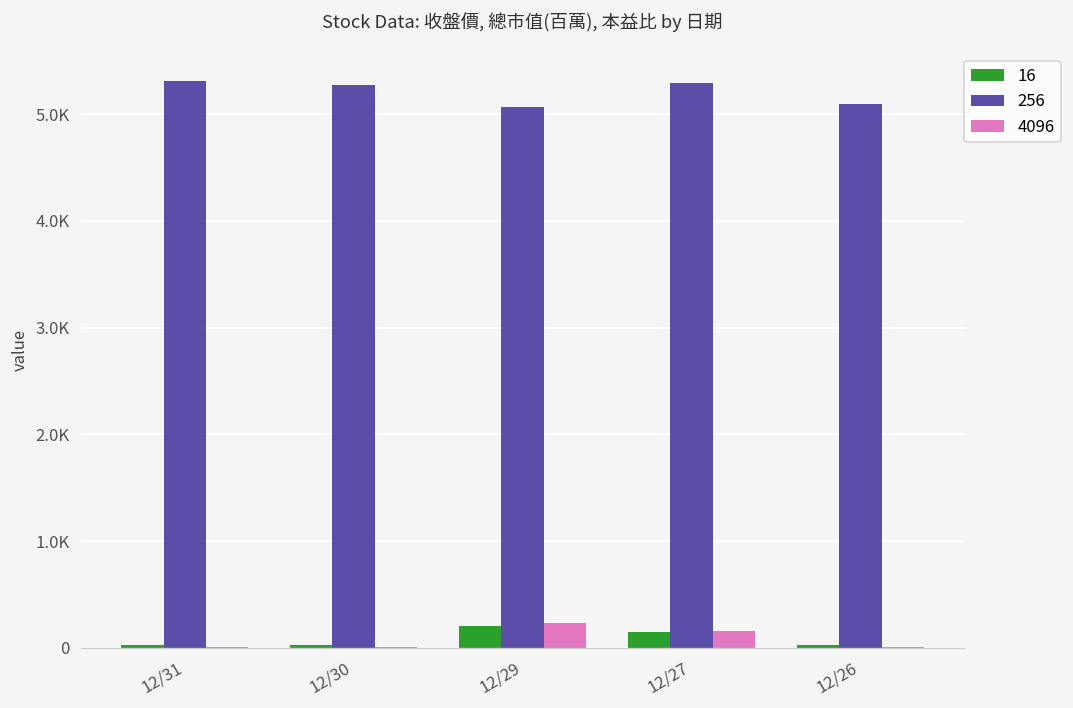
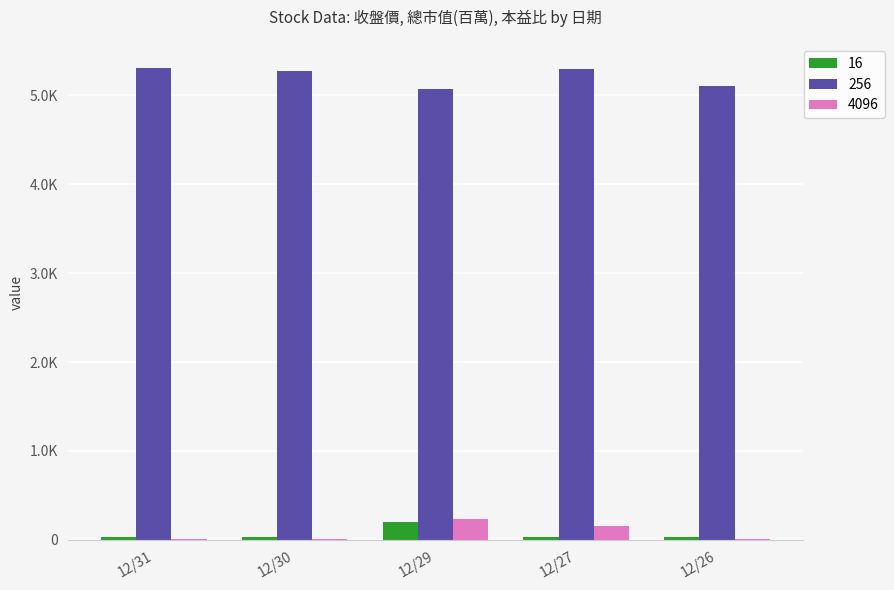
  {
    "16": {
      "12/31": 0,
      "12/30": 0,
      "12/29": 200,
-     "12/27": 100,
+     "12/27": 0,
      "12/26": 0
    },
    "256": {
      "12/31": 5300,
      "12/30": 5300,
      "12/29": 5100,
      "12/27": 5300,
      "12/26": 5100
    },
    "4096": {
      "12/29": 200,
      "12/27": 200
    }
  }
